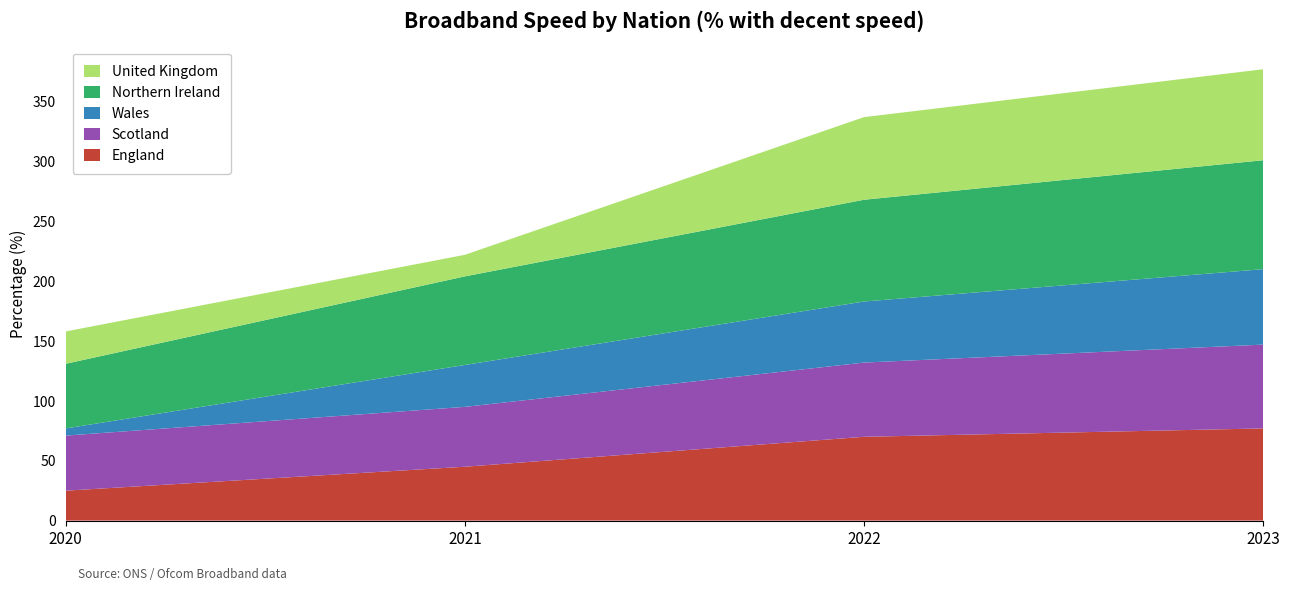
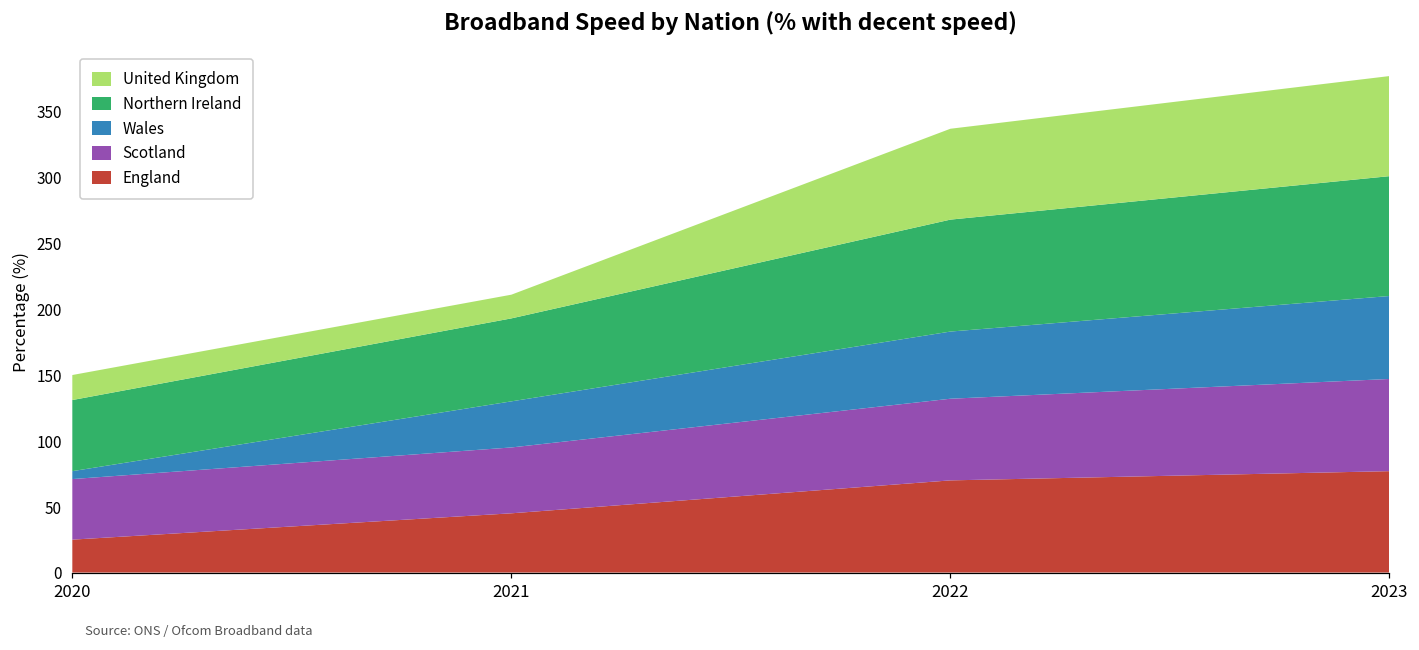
  {
    "England": {
      "2020": 25,
      "2021": 45,
      "2022": 70,
      "2023": 77
    },
    "Scotland": {
      "2020": 46,
      "2021": 50,
      "2022": 62,
      "2023": 70
    },
    "Wales": {
      "2020": 6,
      "2021": 35,
      "2022": 51,
      "2023": 63
    },
    "Northern Ireland": {
      "2020": 54,
-     "2021": 74,
+     "2021": 63,
      "2022": 85,
      "2023": 91
    },
    "United Kingdom": {
-     "2020": 27,
+     "2020": 19,
      "2021": 18,
      "2022": 69,
      "2023": 76
    }
  }
